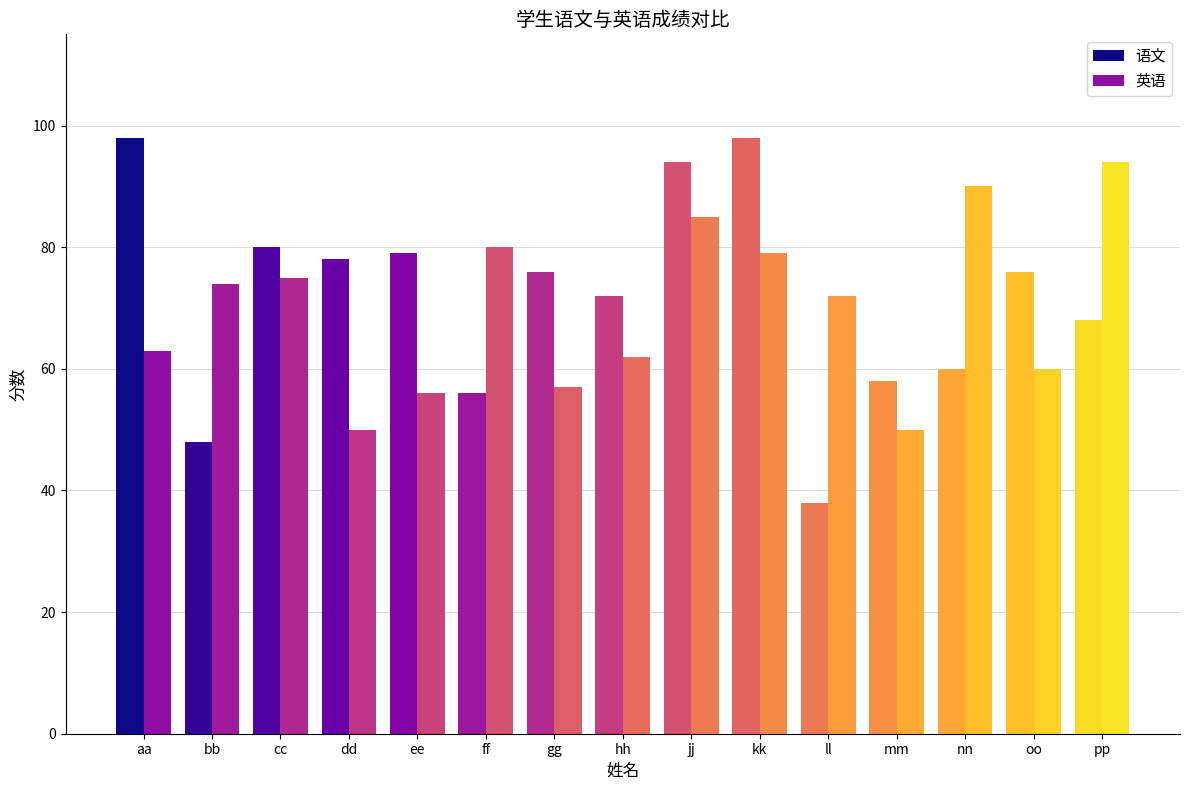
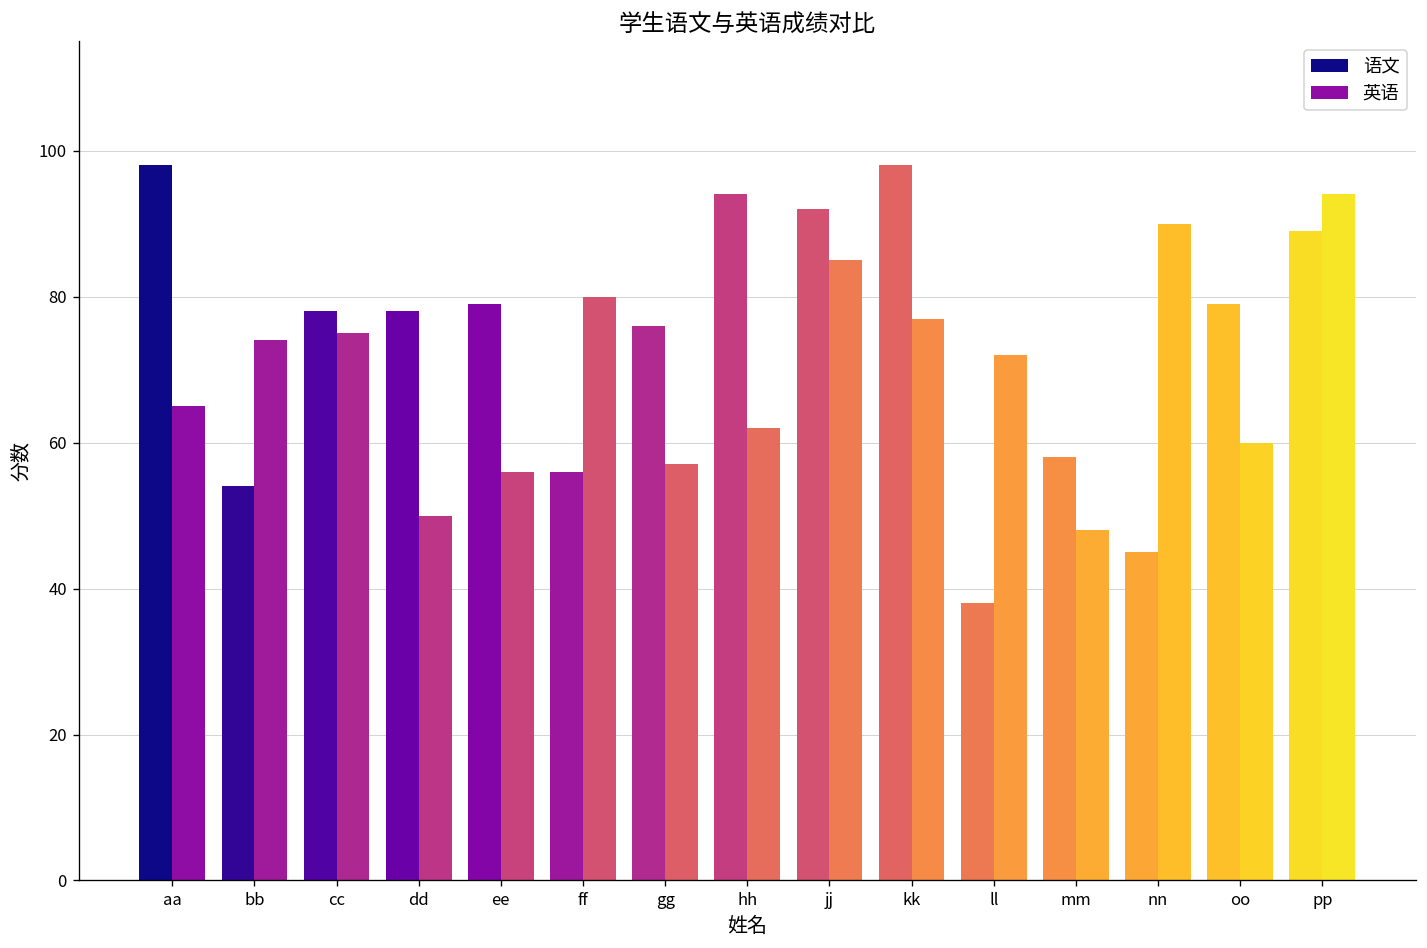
  {
    "语文": {
      "aa": 98,
-     "bb": 48,
-     "cc": 80,
+     "bb": 54,
+     "cc": 78,
      "dd": 78,
      "ee": 79,
      "ff": 56,
      "gg": 76,
-     "hh": 72,
-     "jj": 94,
+     "hh": 94,
+     "jj": 92,
      "kk": 98,
      "ll": 38,
      "mm": 58,
-     "nn": 60,
-     "oo": 76,
-     "pp": 68
+     "nn": 45,
+     "oo": 79,
+     "pp": 89
    },
    "英语": {
-     "aa": 63,
+     "aa": 65,
      "bb": 74,
      "cc": 75,
      "dd": 50,
      "ee": 56,
      "ff": 80,
      "gg": 57,
      "hh": 62,
      "jj": 85,
-     "kk": 79,
+     "kk": 77,
      "ll": 72,
-     "mm": 50,
+     "mm": 48,
      "nn": 90,
      "oo": 60,
      "pp": 94
    }
  }
